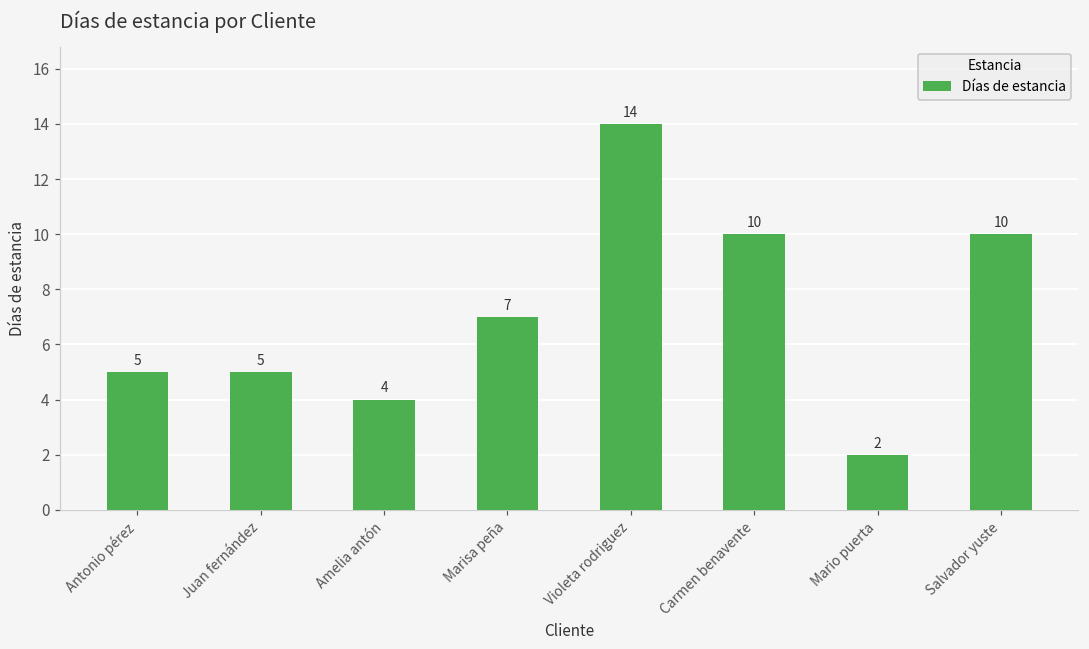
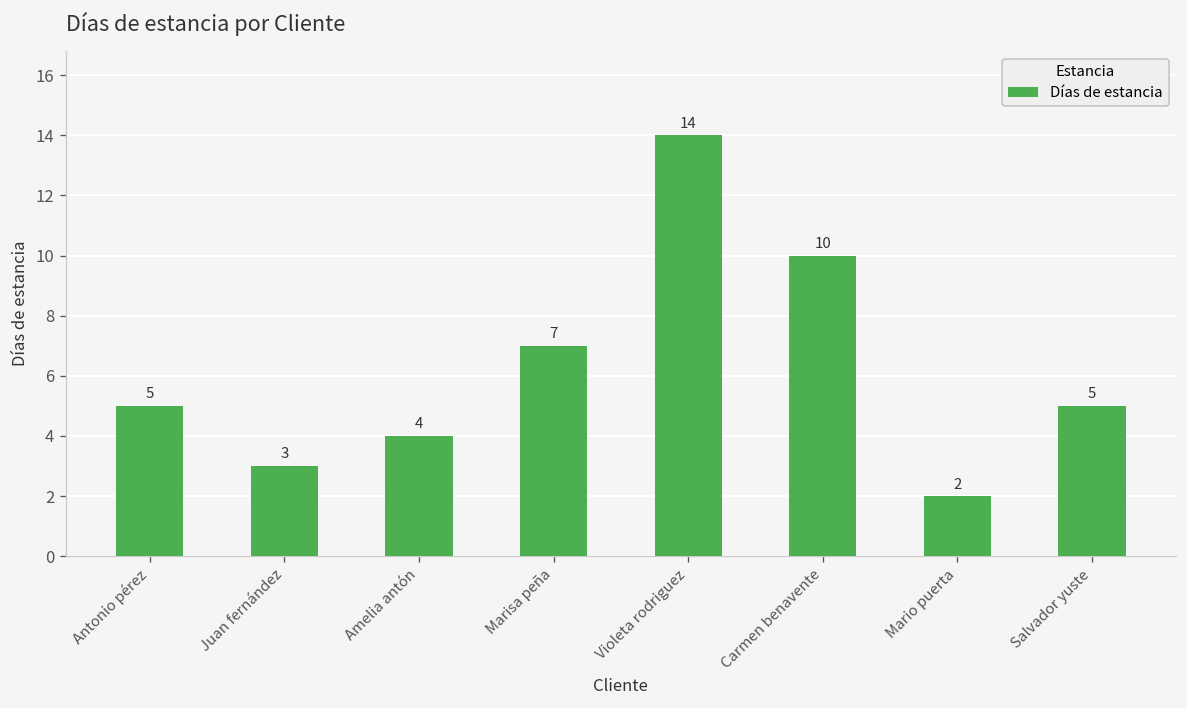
  {
    "Antonio pérez": 5,
-   "Juan fernández": 5,
+   "Juan fernández": 3,
    "Amelia antón": 4,
    "Marisa peña": 7,
    "Violeta rodriguez": 14,
    "Carmen benavente": 10,
    "Mario puerta": 2,
-   "Salvador yuste": 10
+   "Salvador yuste": 5
  }
